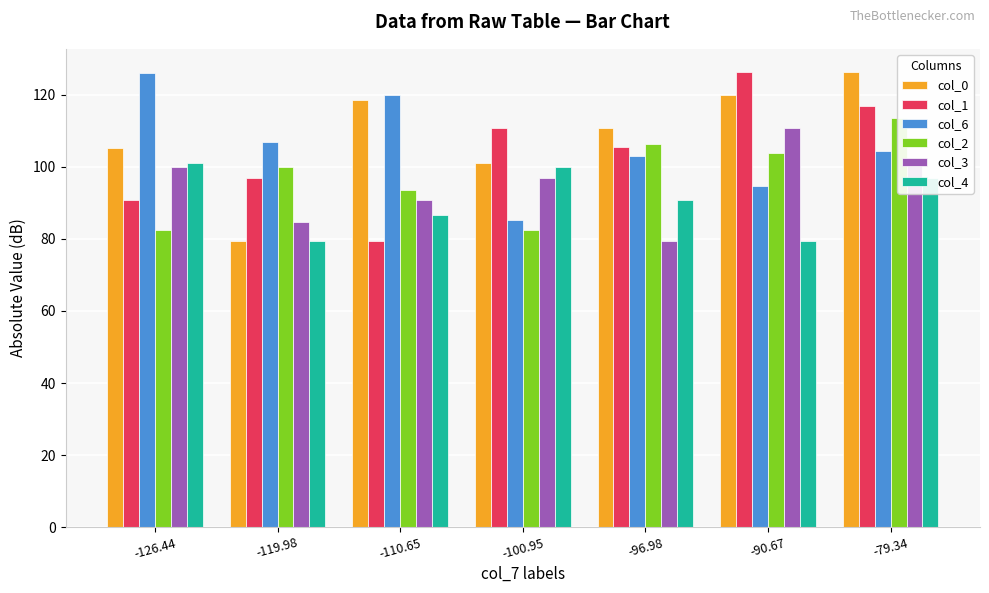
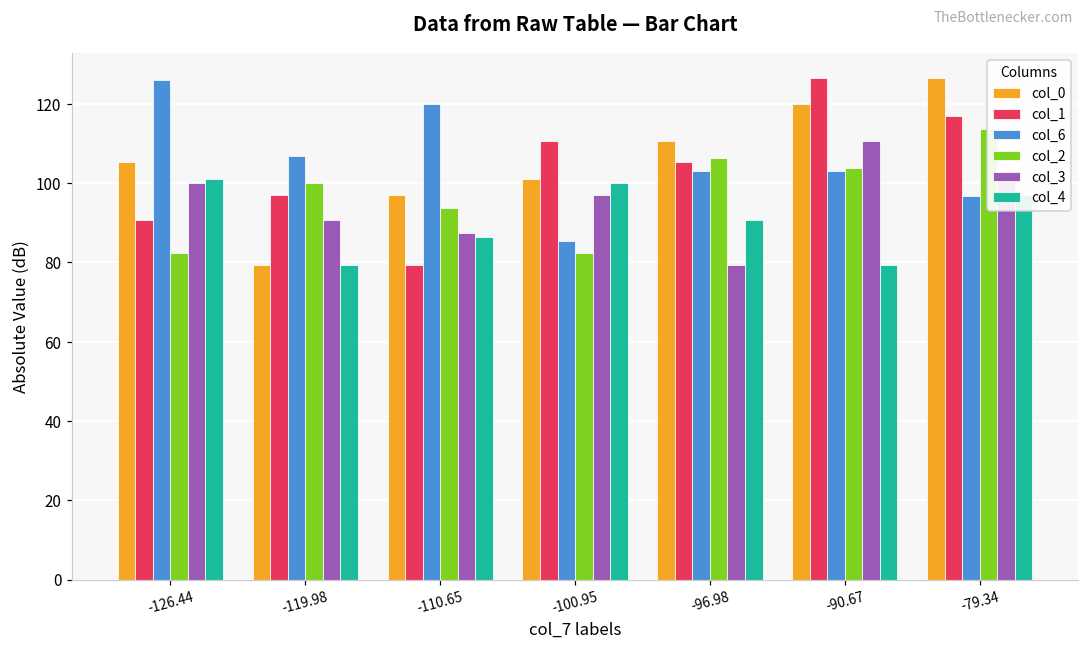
  {
    "col_0": {
      "-126.44": 105,
      "-119.98": 79,
-     "-110.65": 119,
+     "-110.65": 97,
      "-100.95": 101,
      "-96.98": 111,
      "-90.67": 120,
      "-79.34": 126
    },
    "col_1": {
      "-126.44": 91,
      "-119.98": 97,
      "-110.65": 79,
      "-100.95": 111,
      "-96.98": 105,
      "-90.67": 126,
      "-79.34": 117
    },
    "col_6": {
      "-126.44": 126,
      "-119.98": 107,
      "-110.65": 120,
      "-100.95": 85,
      "-96.98": 103,
-     "-90.67": 95,
-     "-79.34": 104
+     "-90.67": 103,
+     "-79.34": 97
    },
    "col_2": {
      "-126.44": 82,
      "-119.98": 100,
      "-110.65": 94,
      "-100.95": 82,
      "-96.98": 106,
      "-90.67": 104
    },
    "col_3": {
      "-126.44": 100,
-     "-119.98": 85,
-     "-110.65": 91,
+     "-119.98": 91,
+     "-110.65": 88,
      "-100.95": 97,
      "-96.98": 79,
      "-90.67": 111
    },
    "col_4": {
      "-126.44": 101,
      "-119.98": 79,
      "-110.65": 87,
      "-100.95": 100,
      "-96.98": 91,
      "-90.67": 79
    }
  }
